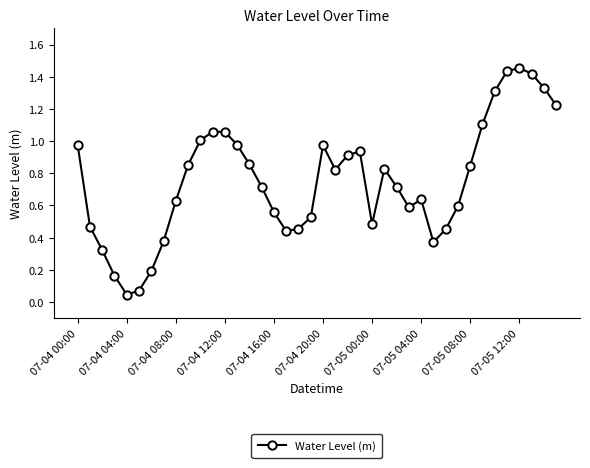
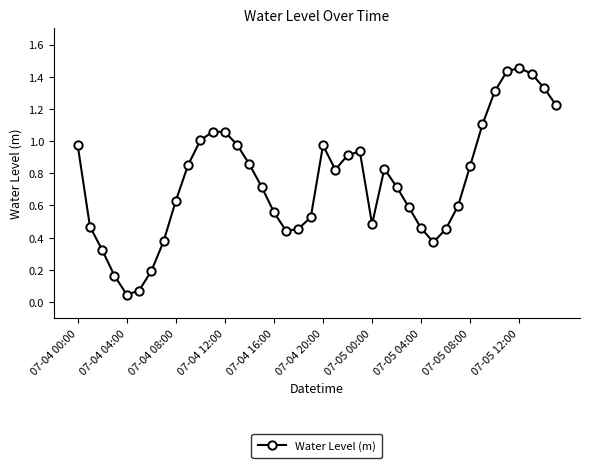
  {
    "07-04 00:00": 0.97,
    "07-04 04:00": 0.05,
    "07-04 08:00": 0.63,
    "07-04 12:00": 1.06,
    "07-04 16:00": 0.56,
    "07-04 20:00": 0.97,
    "07-05 00:00": 0.48,
-   "07-05 04:00": 0.64,
+   "07-05 04:00": 0.46,
    "07-05 08:00": 0.85,
    "07-05 12:00": 1.45
  }
